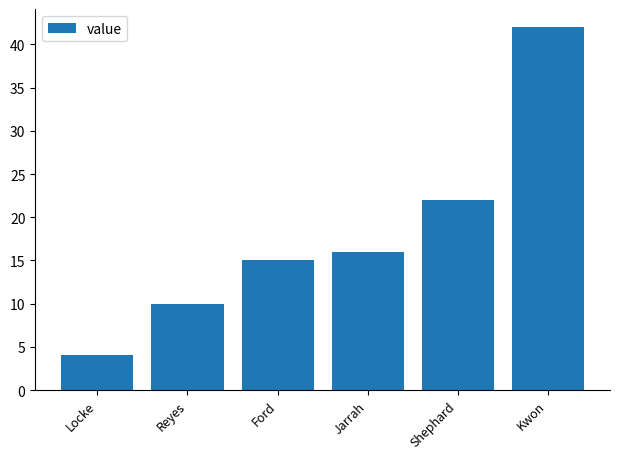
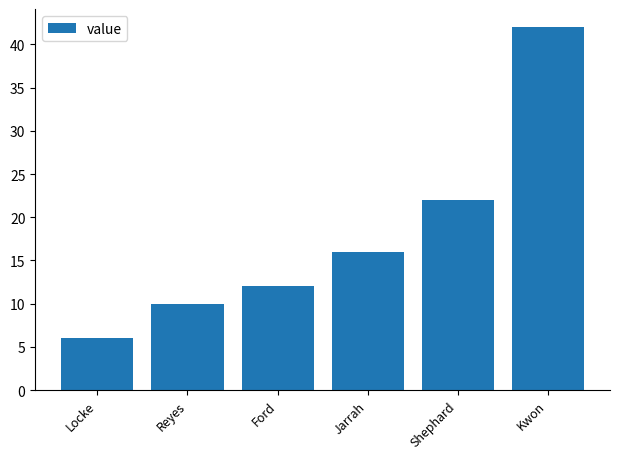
  {
-   "Locke": 4,
+   "Locke": 6,
    "Reyes": 10,
-   "Ford": 15,
+   "Ford": 12,
    "Jarrah": 16,
    "Shephard": 22,
    "Kwon": 42
  }
